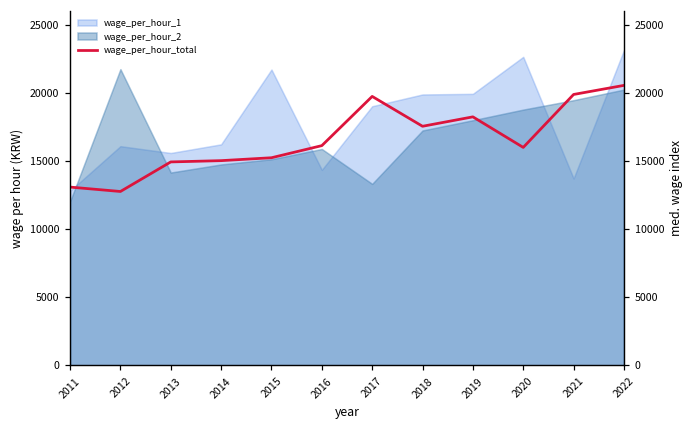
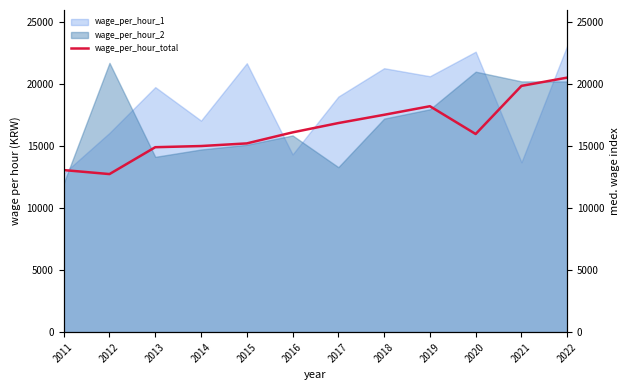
  {
    "wage_per_hour_total": {
      "2011": 13100,
      "2012": 12800,
      "2013": 14900,
      "2014": 15000,
      "2016": 16100,
-     "2017": 19700,
+     "2017": 16900,
      "2018": 17500,
      "2019": 18200,
      "2020": 16000,
      "2021": 19900,
      "2022": 20500
    },
    "wage_per_hour_1": {
      "2011": 12800,
      "2012": 16100,
-     "2013": 15600,
-     "2014": 16200,
+     "2013": 19800,
+     "2014": 17100,
      "2015": 21700,
      "2016": 14300,
      "2017": 19000,
-     "2018": 19900,
-     "2019": 19900,
+     "2018": 21300,
+     "2019": 20700,
      "2020": 22600,
      "2021": 13700,
      "2022": 23100
    },
    "wage_per_hour_2": {
      "2011": 12000,
      "2012": 21700,
      "2013": 14100,
      "2014": 14700,
      "2016": 15900,
      "2017": 13300,
      "2018": 17200,
      "2019": 18000,
-     "2020": 18800,
-     "2021": 19500,
+     "2020": 21000,
+     "2021": 20200,
      "2022": 20200
    }
  }
